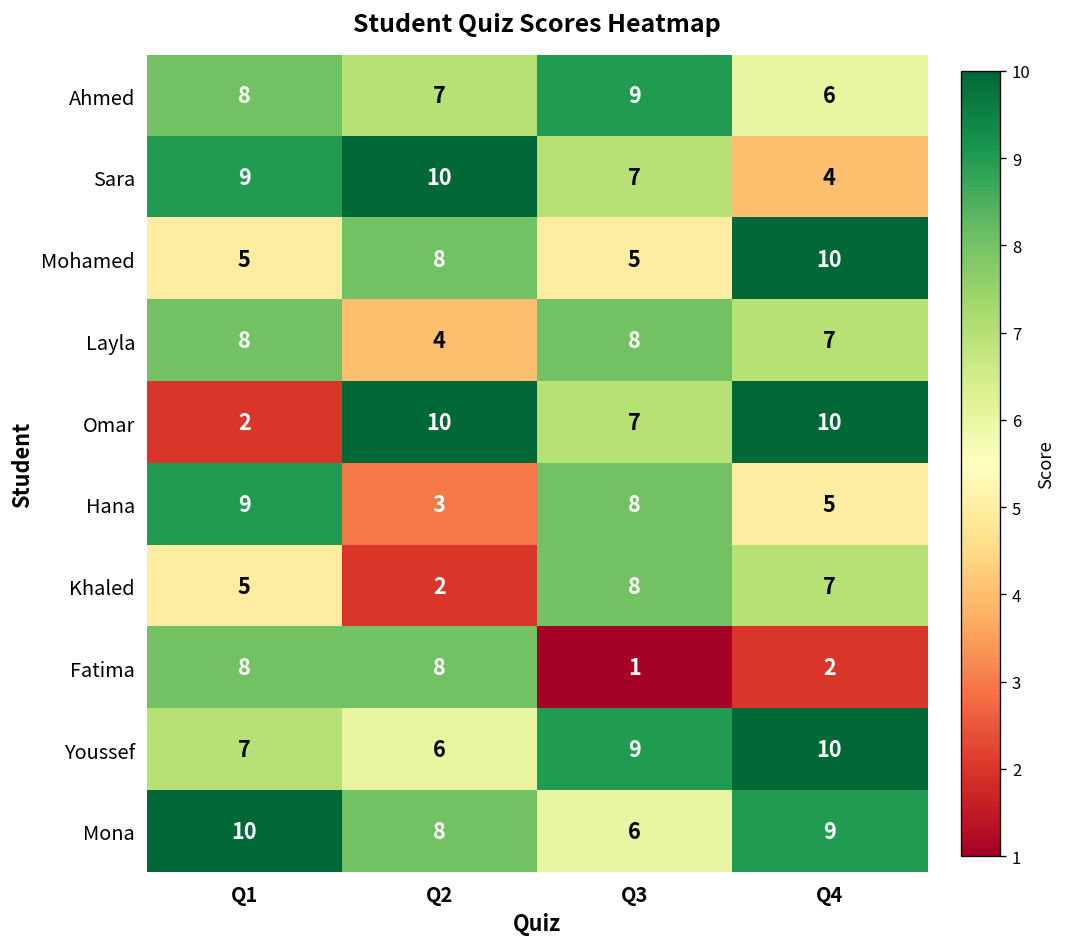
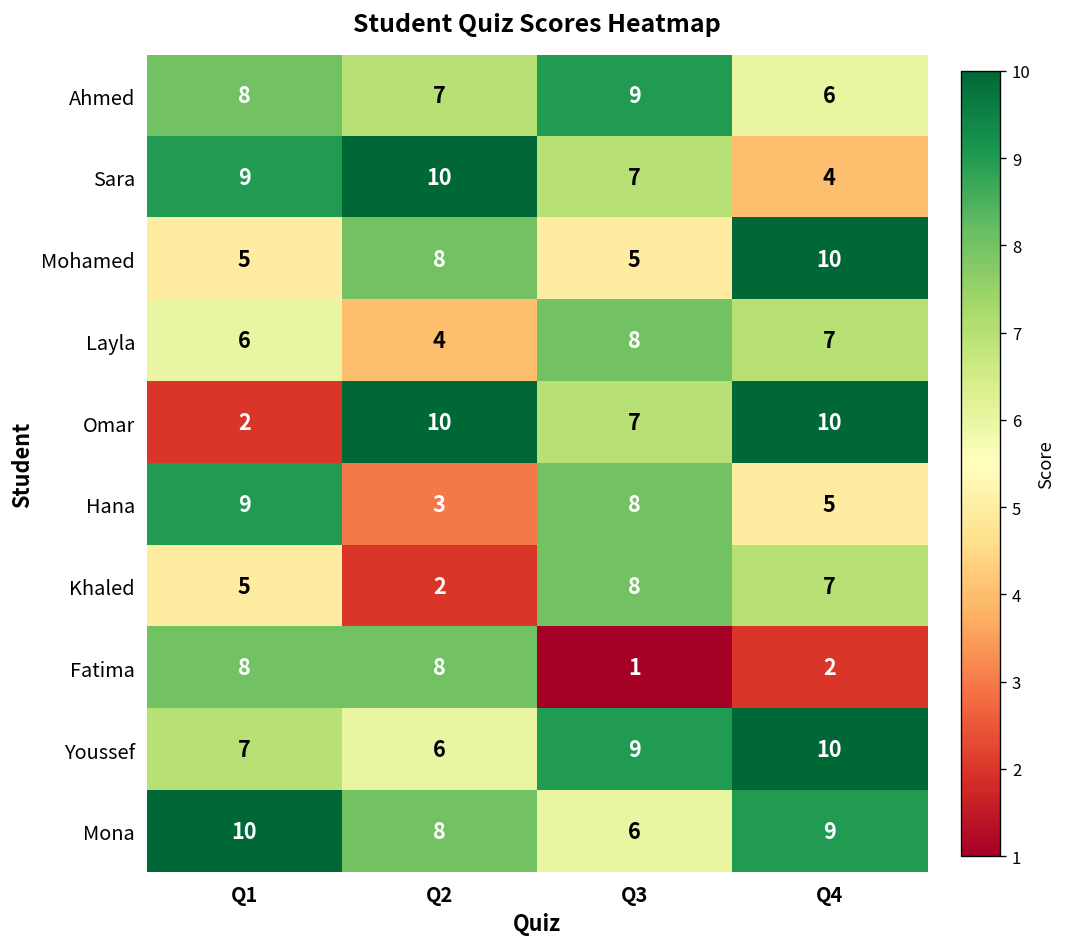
  {
    "Ahmed": {
      "Q1": 8,
      "Q2": 7,
      "Q3": 9,
      "Q4": 6
    },
    "Sara": {
      "Q1": 9,
      "Q2": 10,
      "Q3": 7,
      "Q4": 4
    },
    "Mohamed": {
      "Q1": 5,
      "Q2": 8,
      "Q3": 5,
      "Q4": 10
    },
    "Layla": {
-     "Q1": 8,
+     "Q1": 6,
      "Q2": 4,
      "Q3": 8,
      "Q4": 7
    },
    "Omar": {
      "Q1": 2,
      "Q2": 10,
      "Q3": 7,
      "Q4": 10
    },
    "Hana": {
      "Q1": 9,
      "Q2": 3,
      "Q3": 8,
      "Q4": 5
    },
    "Khaled": {
      "Q1": 5,
      "Q2": 2,
      "Q3": 8,
      "Q4": 7
    },
    "Fatima": {
      "Q1": 8,
      "Q2": 8,
      "Q3": 1,
      "Q4": 2
    },
    "Youssef": {
      "Q1": 7,
      "Q2": 6,
      "Q3": 9,
      "Q4": 10
    },
    "Mona": {
      "Q1": 10,
      "Q2": 8,
      "Q3": 6,
      "Q4": 9
    }
  }
